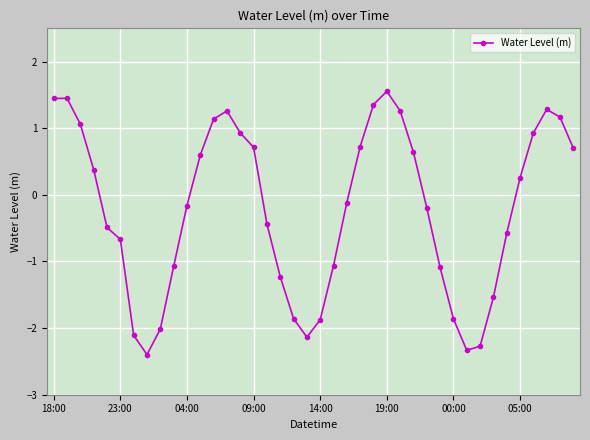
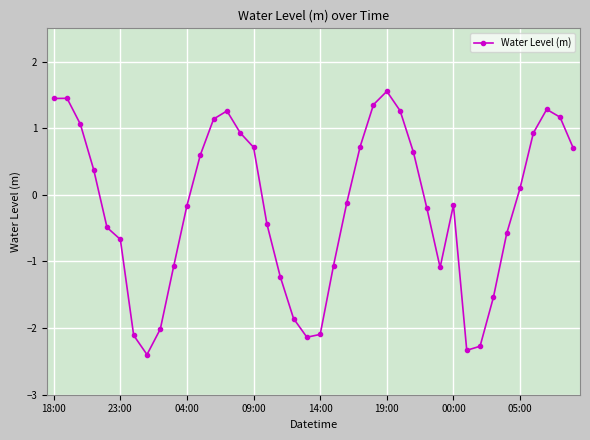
  {
    "18:00": 1.4,
    "23:00": -0.7,
    "04:00": -0.2,
    "09:00": 0.7,
-   "14:00": -1.9,
+   "14:00": -2.1,
    "19:00": 1.6,
-   "00:00": -1.9,
-   "05:00": 0.3
+   "00:00": -0.2,
+   "05:00": 0.1
  }
